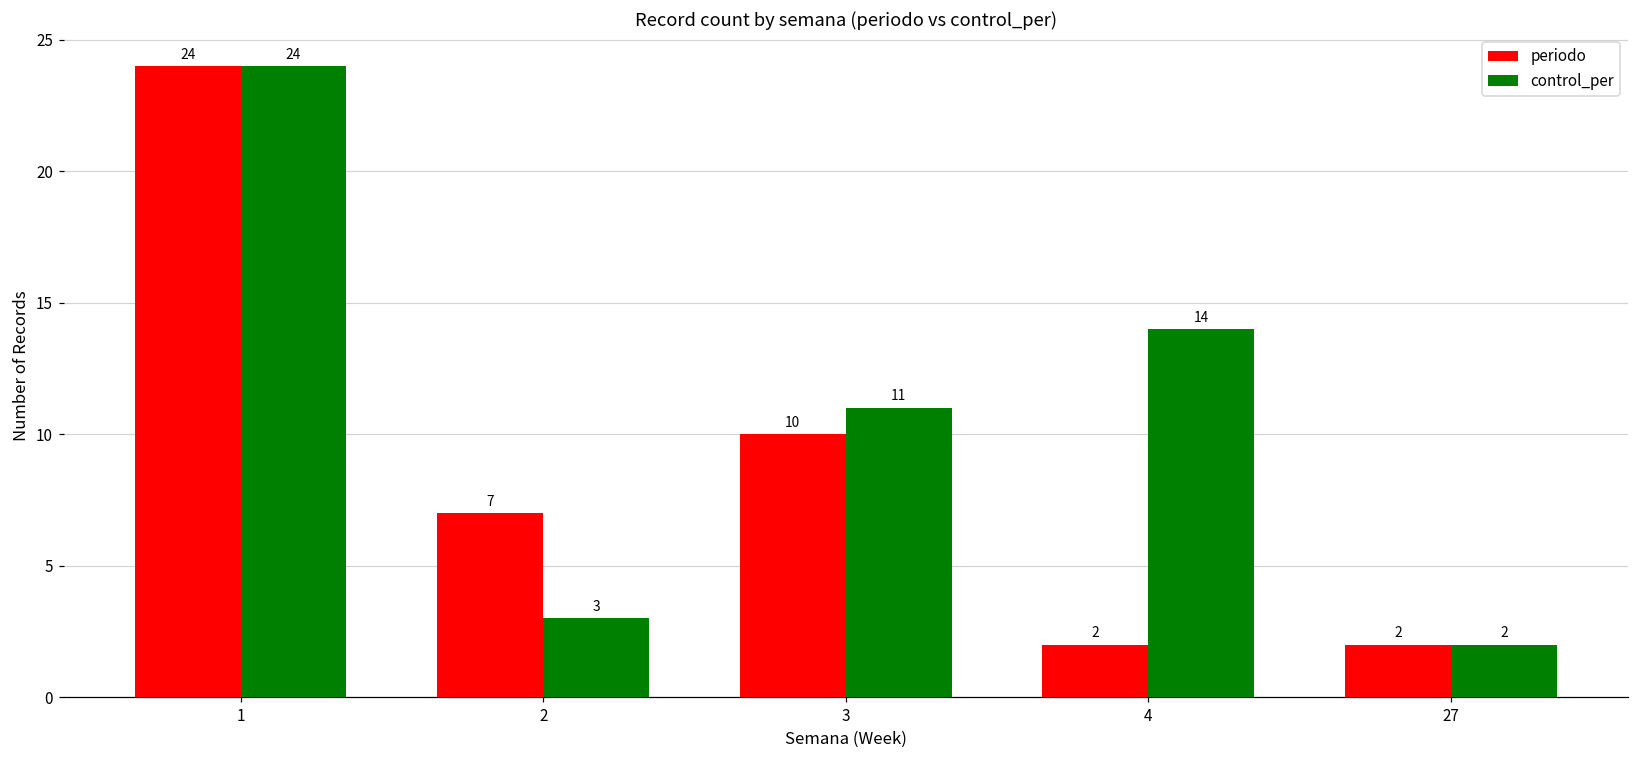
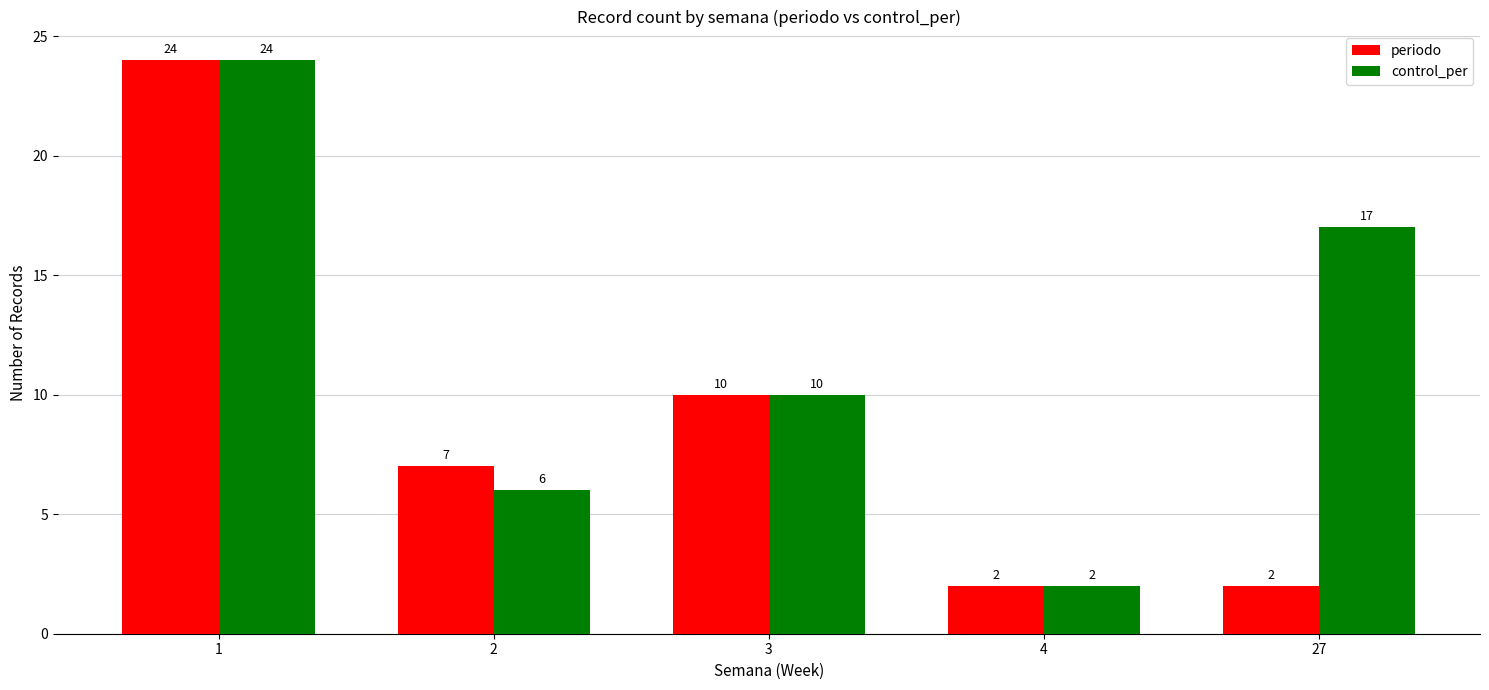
  {
    "periodo": {
      "1": 24,
      "2": 7,
      "3": 10,
      "4": 2,
      "27": 2
    },
    "control_per": {
      "1": 24,
-     "2": 3,
-     "3": 11,
-     "4": 14,
-     "27": 2
+     "2": 6,
+     "3": 10,
+     "4": 2,
+     "27": 17
    }
  }
